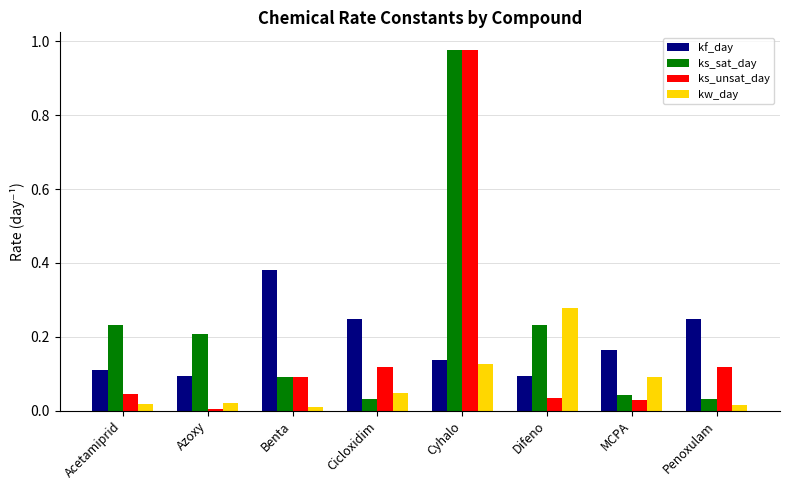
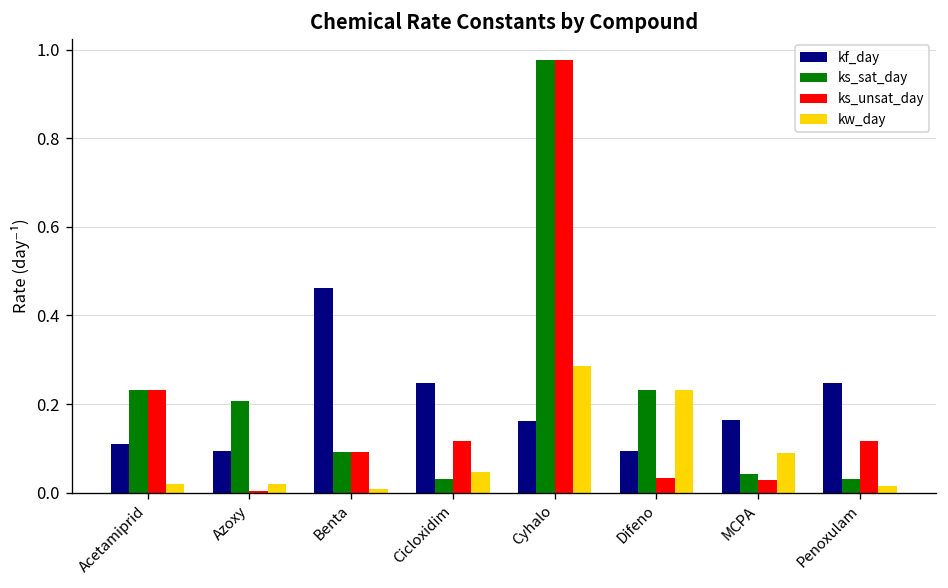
  {
    "kf_day": {
      "Acetamiprid": 0.11,
      "Azoxy": 0.09,
-     "Benta": 0.38,
+     "Benta": 0.46,
      "Cicloxidim": 0.25,
-     "Cyhalo": 0.14,
+     "Cyhalo": 0.16,
      "Difeno": 0.09,
      "MCPA": 0.17,
      "Penoxulam": 0.25
    },
    "ks_sat_day": {
      "Acetamiprid": 0.23,
      "Azoxy": 0.21,
      "Benta": 0.09,
      "Cicloxidim": 0.03,
      "Cyhalo": 0.98,
      "Difeno": 0.23,
      "MCPA": 0.04,
      "Penoxulam": 0.03
    },
    "ks_unsat_day": {
-     "Acetamiprid": 0.04,
+     "Acetamiprid": 0.23,
      "Benta": 0.09,
      "Cicloxidim": 0.12,
      "Cyhalo": 0.98,
      "Difeno": 0.03,
      "MCPA": 0.03,
      "Penoxulam": 0.12
    },
    "kw_day": {
      "Acetamiprid": 0.02,
      "Azoxy": 0.02,
      "Benta": 0.01,
      "Cicloxidim": 0.05,
-     "Cyhalo": 0.13,
-     "Difeno": 0.28,
+     "Cyhalo": 0.29,
+     "Difeno": 0.23,
      "MCPA": 0.09,
      "Penoxulam": 0.02
    }
  }
